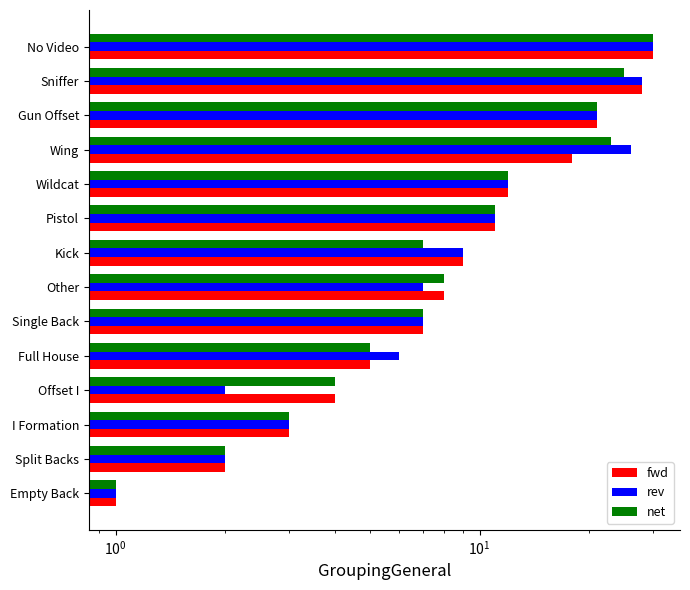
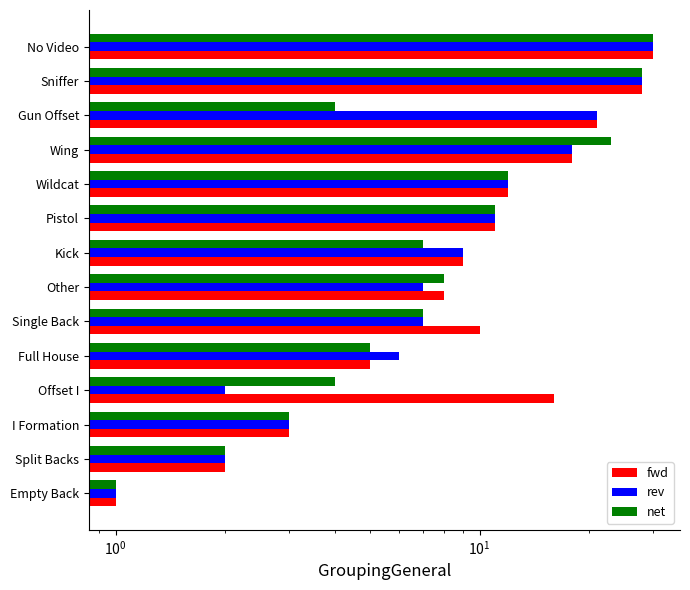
  {
    "fwd": {
      "No Video": 30,
      "Sniffer": 28,
      "Gun Offset": 21,
      "Wing": 18,
      "Wildcat": 12,
      "Pistol": 11,
      "Kick": 9,
      "Other": 8,
-     "Single Back": 7,
+     "Single Back": 10,
      "Full House": 5,
-     "Offset I": 4,
+     "Offset I": 16,
      "I Formation": 3,
      "Split Backs": 2,
      "Empty Back": 1
    },
    "rev": {
      "No Video": 30,
      "Sniffer": 28,
      "Gun Offset": 21,
-     "Wing": 26,
+     "Wing": 18,
      "Wildcat": 12,
      "Pistol": 11,
      "Kick": 9,
      "Other": 7,
      "Single Back": 7,
      "Full House": 6,
      "Offset I": 2,
      "I Formation": 3,
      "Split Backs": 2,
      "Empty Back": 1
    },
    "net": {
      "No Video": 30,
-     "Sniffer": 25,
-     "Gun Offset": 21,
+     "Sniffer": 28,
+     "Gun Offset": 4,
      "Wing": 23,
      "Wildcat": 12,
      "Pistol": 11,
      "Kick": 7,
      "Other": 8,
      "Single Back": 7,
      "Full House": 5,
      "Offset I": 4,
      "I Formation": 3,
      "Split Backs": 2,
      "Empty Back": 1
    }
  }
